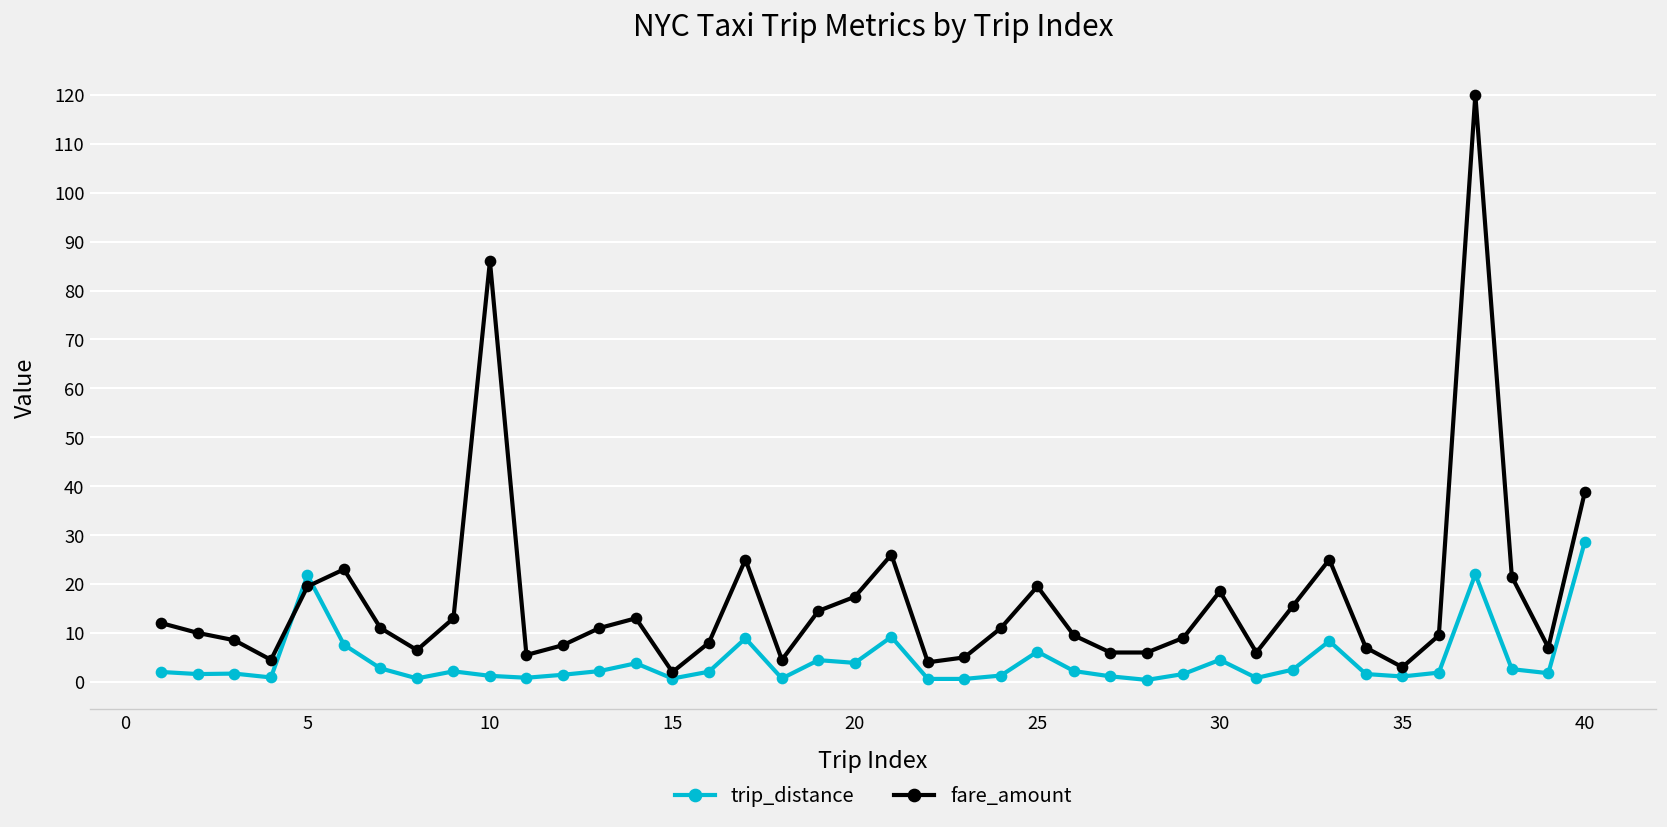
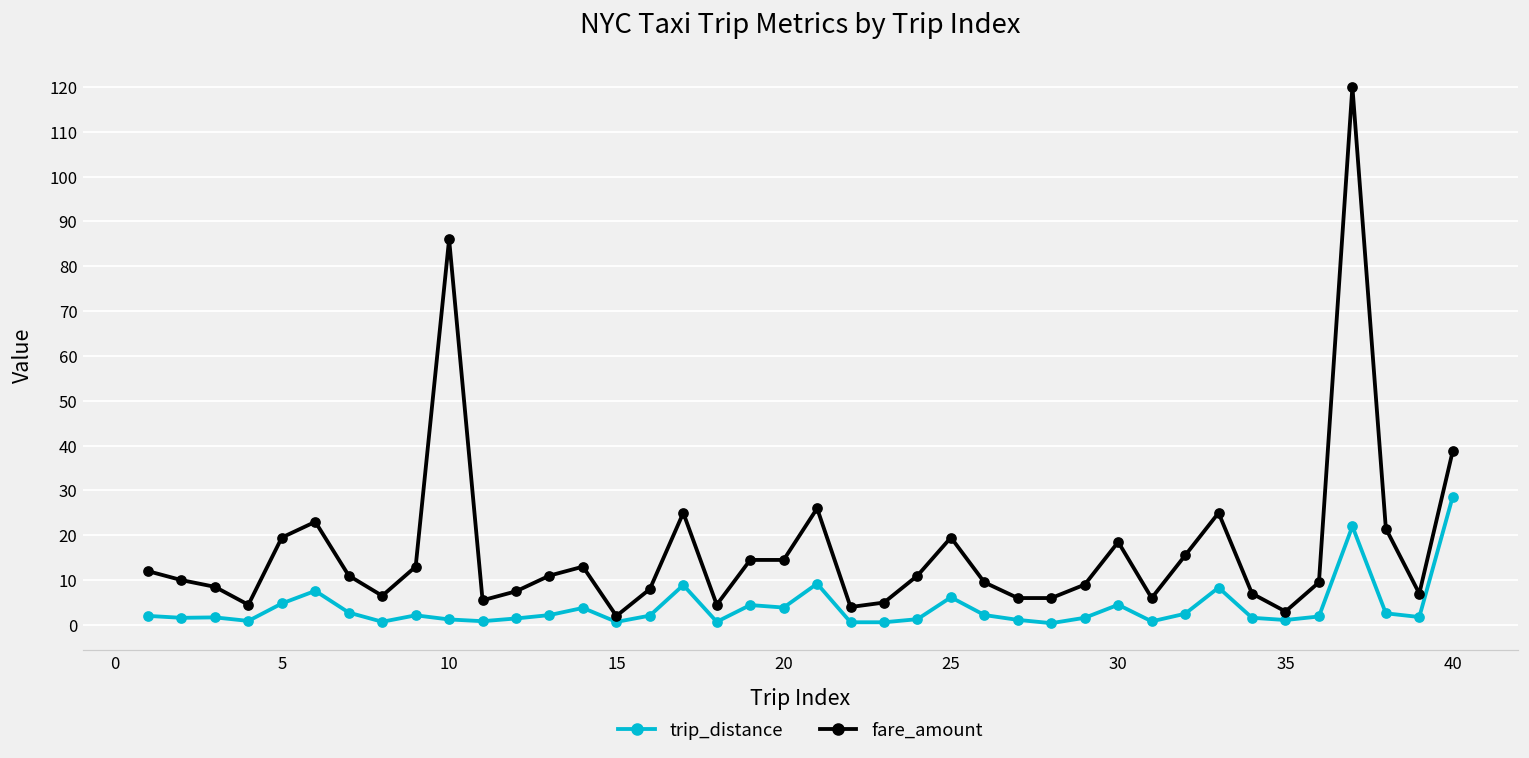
  {
    "trip_distance": {
-     "5": 22,
+     "5": 5,
      "10": 1,
      "15": 1,
      "20": 4,
      "25": 6,
      "30": 5,
      "35": 1,
      "40": 29
    },
    "fare_amount": {
      "5": 20,
      "10": 86,
      "15": 2,
-     "20": 17,
+     "20": 15,
      "25": 20,
      "30": 19,
      "35": 3,
      "40": 39
    }
  }
